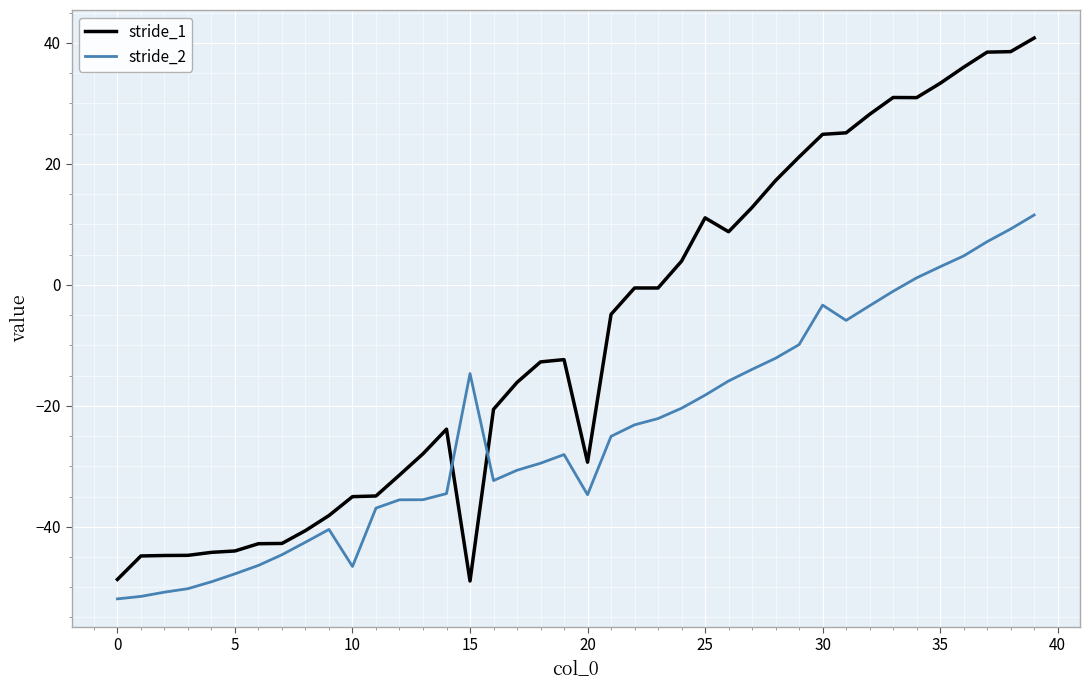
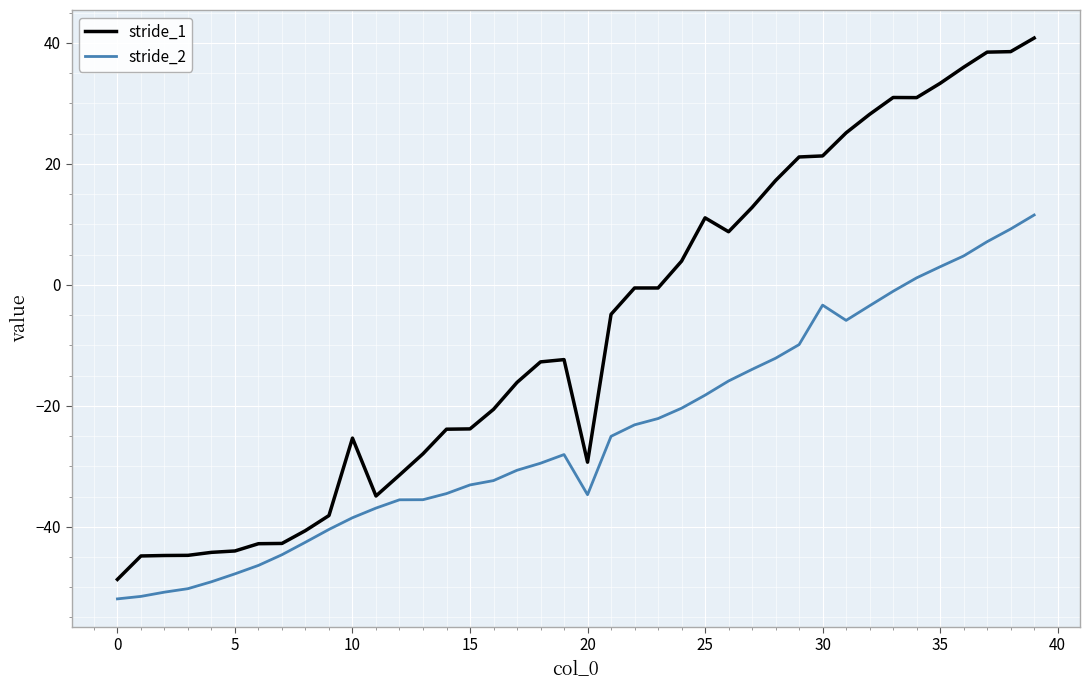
  {
    "stride_1": {
      "0": -49,
      "5": -44,
-     "10": -35,
-     "15": -49,
+     "10": -25,
+     "15": -24,
      "20": -29,
      "25": 11,
-     "30": 25,
+     "30": 21,
      "35": 33
    },
    "stride_2": {
      "0": -52,
      "5": -48,
-     "10": -47,
-     "15": -15,
+     "10": -39,
+     "15": -33,
      "20": -35,
      "25": -18,
      "30": -3,
      "35": 3
    }
  }
